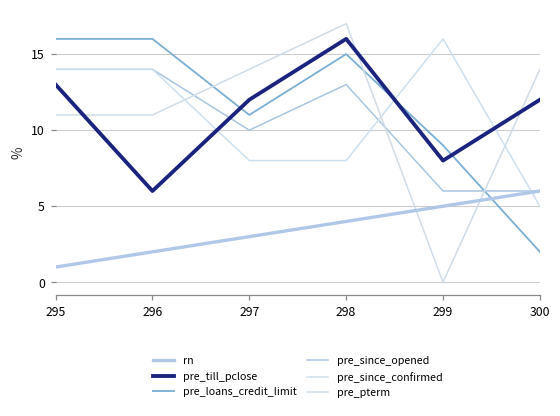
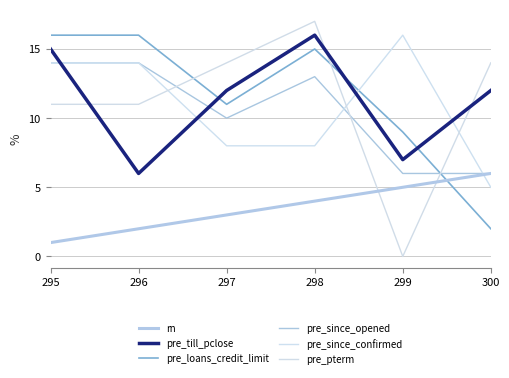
  {
    "pre_till_pclose": {
-     "295": 13,
+     "295": 15,
      "296": 6,
      "297": 12,
      "298": 16,
-     "299": 8,
+     "299": 7,
      "300": 12
    }
  }
